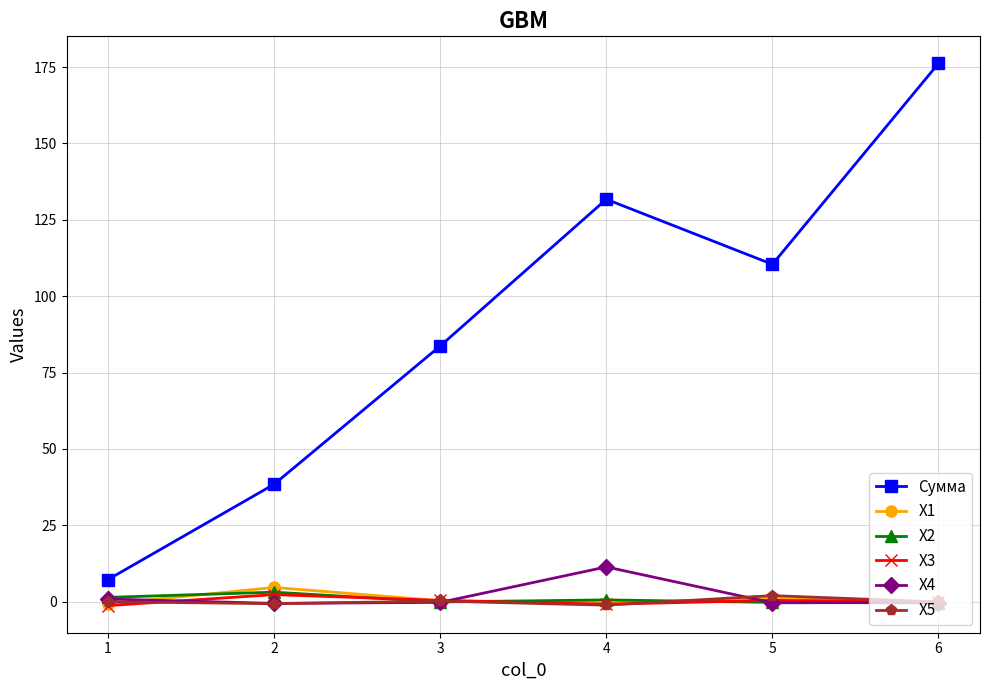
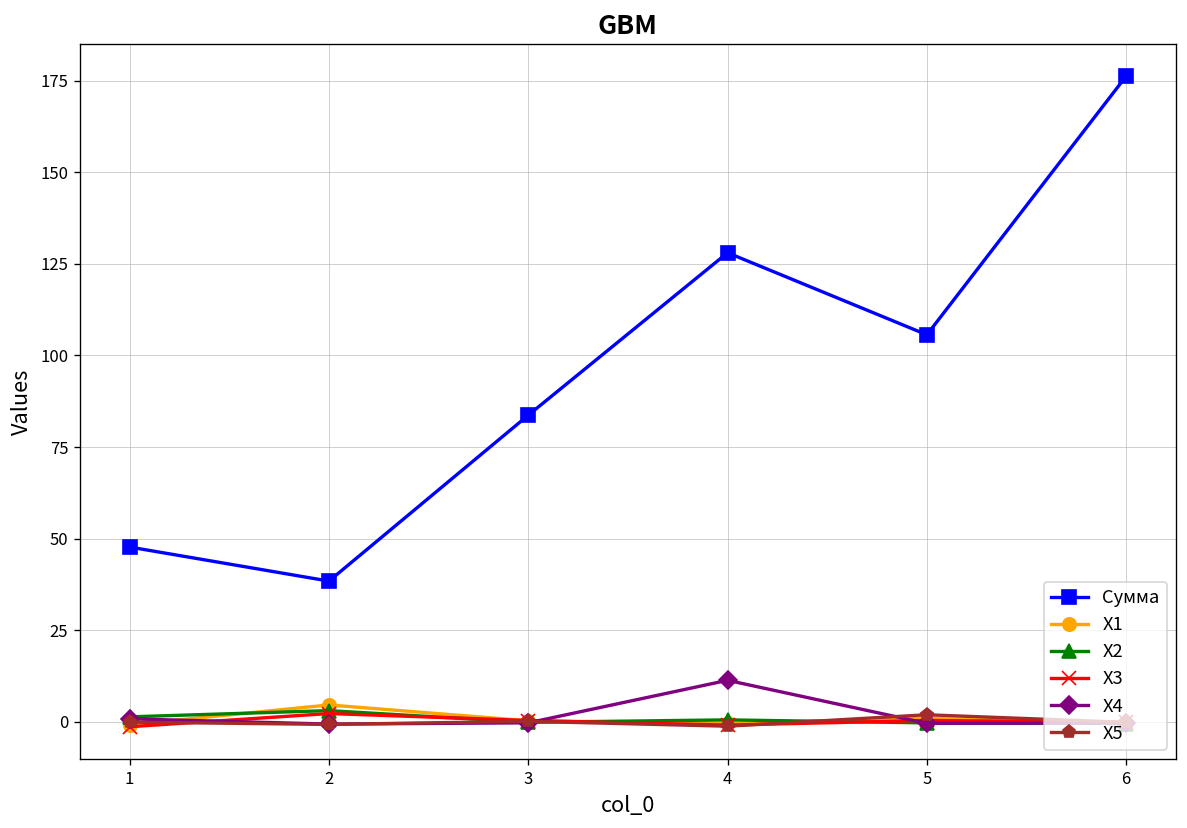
  {
    "Сумма": {
-     "1": 7,
+     "1": 48,
      "2": 38,
      "3": 84,
-     "4": 132,
-     "5": 110,
+     "4": 128,
+     "5": 106,
      "6": 176
    },
    "X1": {
      "2": 5
    },
    "X2": {
      "4": 1
    },
    "X4": {
      "4": 11
    },
    "X5": {
      "5": 2
    }
  }
